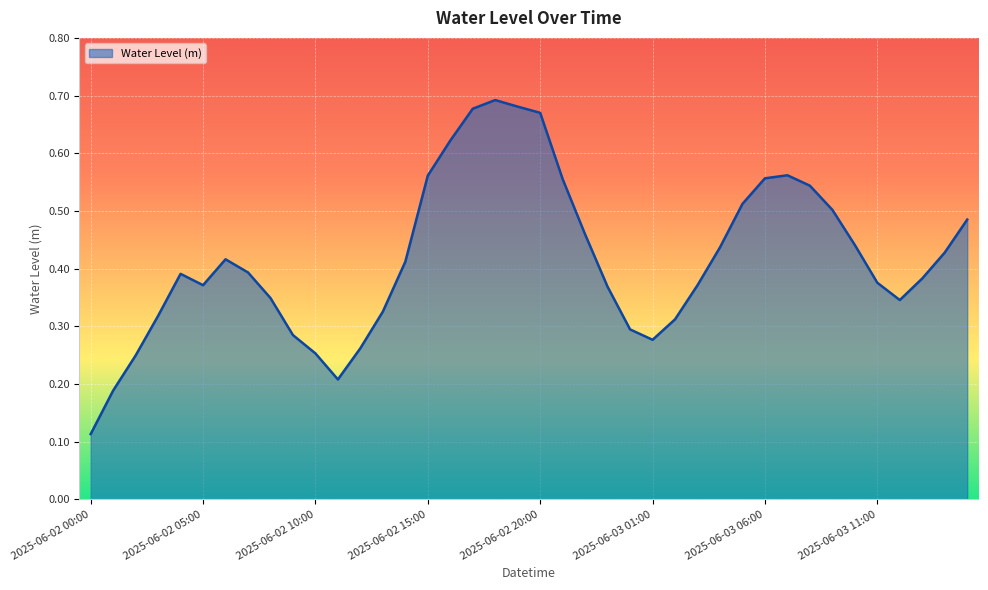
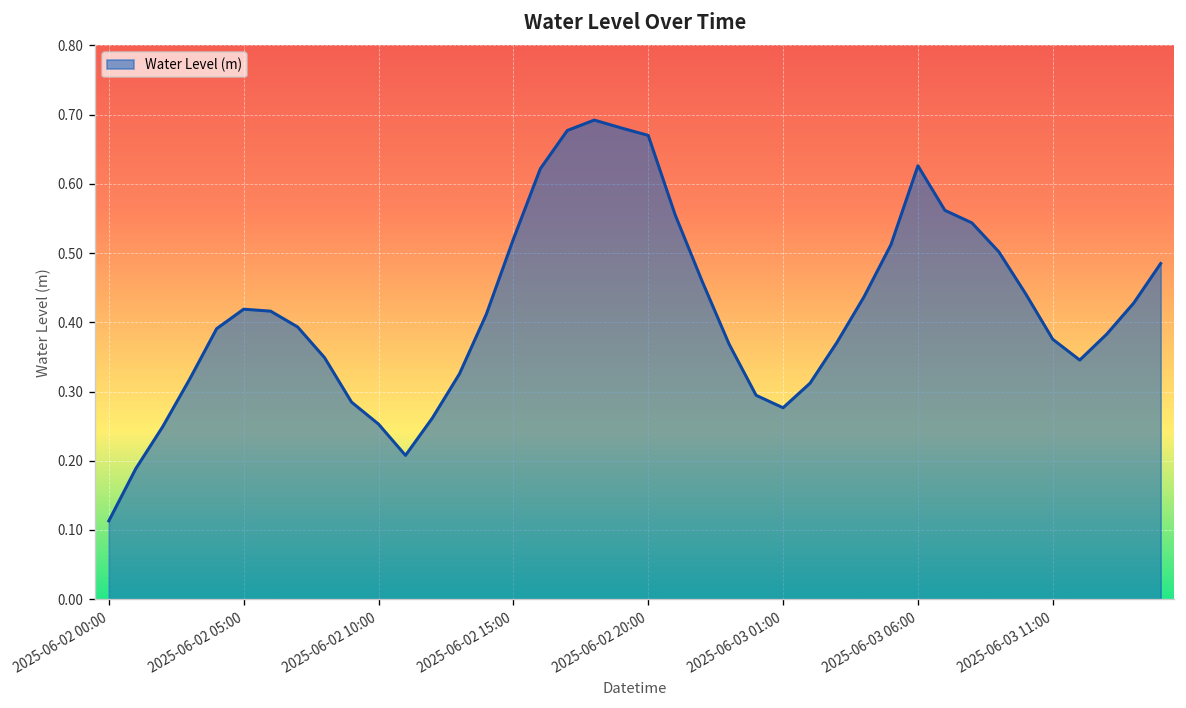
  {
    "2025-06-02 00:00": 0.11,
-   "2025-06-02 05:00": 0.37,
+   "2025-06-02 05:00": 0.42,
    "2025-06-02 10:00": 0.25,
-   "2025-06-02 15:00": 0.56,
+   "2025-06-02 15:00": 0.52,
    "2025-06-02 20:00": 0.67,
    "2025-06-03 01:00": 0.28,
-   "2025-06-03 06:00": 0.56,
+   "2025-06-03 06:00": 0.63,
    "2025-06-03 11:00": 0.38
  }
